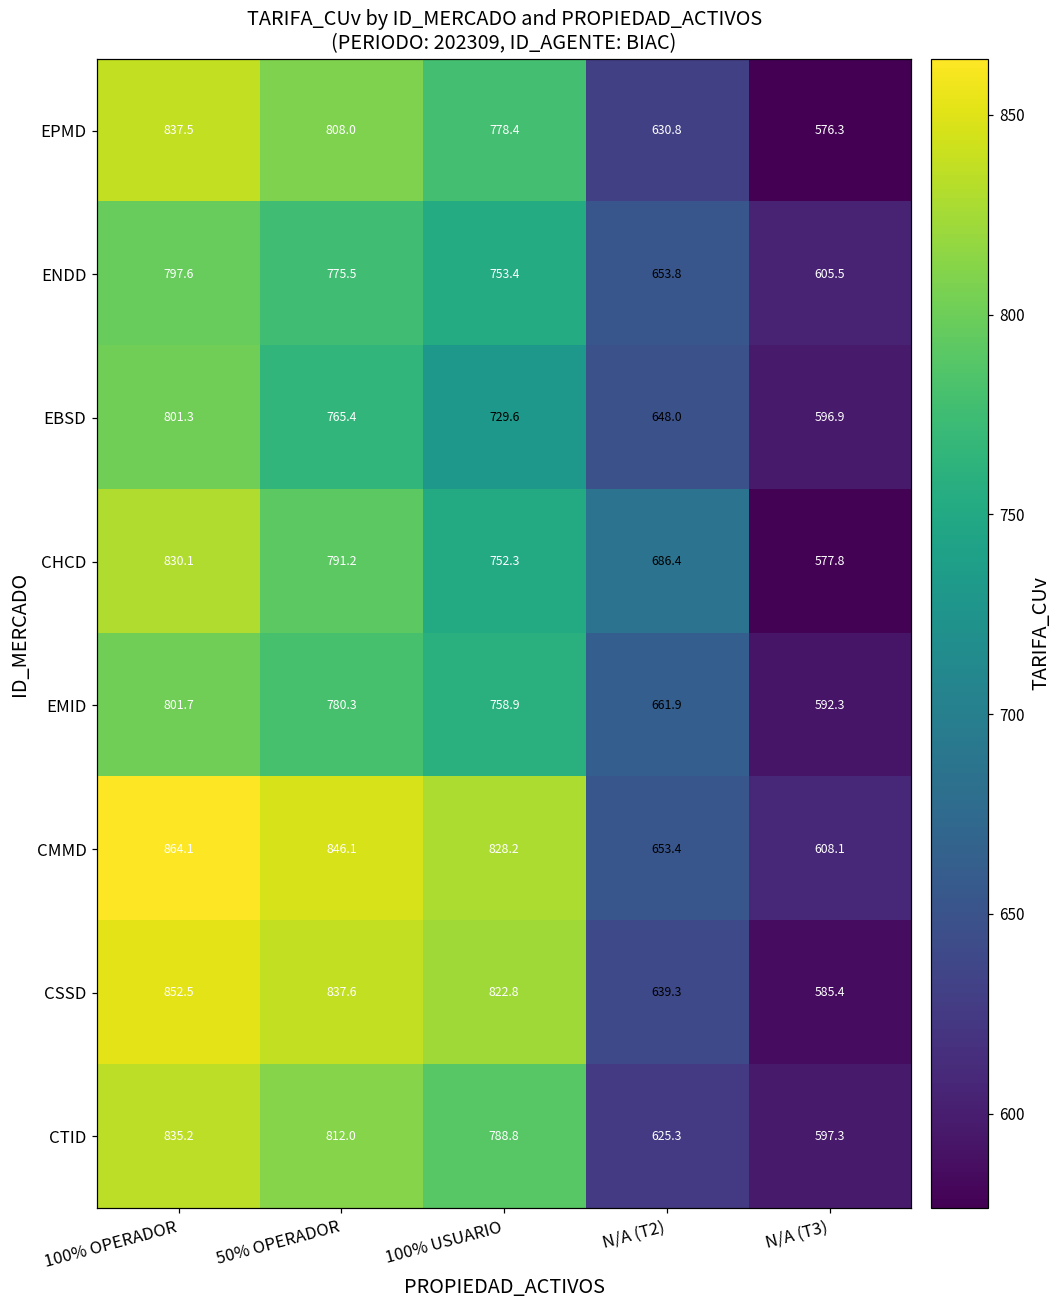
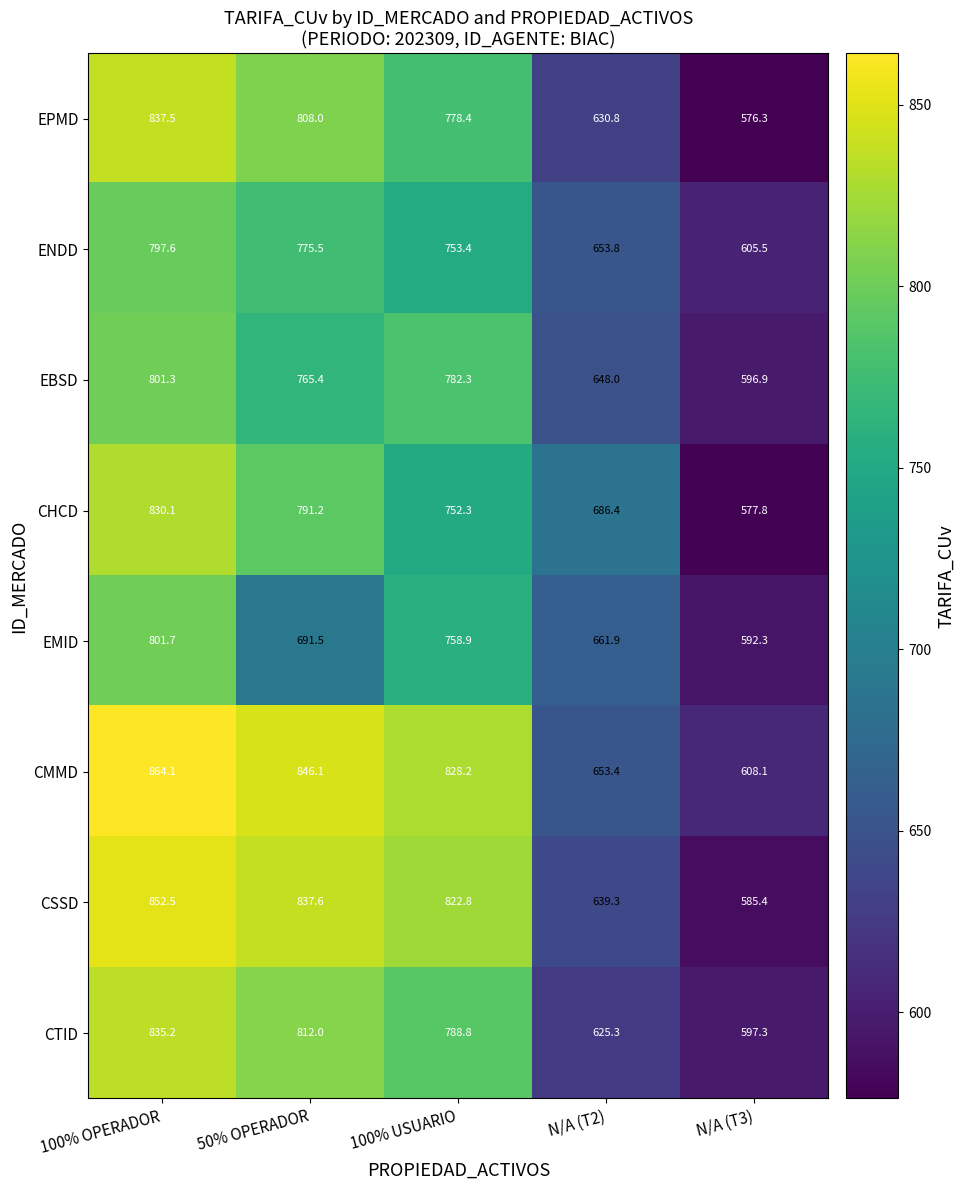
  {
    "EPMD": {
      "100% OPERADOR": 837.5,
      "50% OPERADOR": 808.0,
      "100% USUARIO": 778.4,
      "N/A (T2)": 630.8,
      "N/A (T3)": 576.3
    },
    "ENDD": {
      "100% OPERADOR": 797.6,
      "50% OPERADOR": 775.5,
      "100% USUARIO": 753.4,
      "N/A (T2)": 653.8,
      "N/A (T3)": 605.5
    },
    "EBSD": {
      "100% OPERADOR": 801.3,
      "50% OPERADOR": 765.4,
-     "100% USUARIO": 729.6,
+     "100% USUARIO": 782.3,
      "N/A (T2)": 648.0,
      "N/A (T3)": 596.9
    },
    "CHCD": {
      "100% OPERADOR": 830.1,
      "50% OPERADOR": 791.2,
      "100% USUARIO": 752.3,
      "N/A (T2)": 686.4,
      "N/A (T3)": 577.8
    },
    "EMID": {
      "100% OPERADOR": 801.7,
-     "50% OPERADOR": 780.3,
+     "50% OPERADOR": 691.5,
      "100% USUARIO": 758.9,
      "N/A (T2)": 661.9,
      "N/A (T3)": 592.3
    },
    "CMMD": {
      "100% OPERADOR": 864.1,
      "50% OPERADOR": 846.1,
      "100% USUARIO": 828.2,
      "N/A (T2)": 653.4,
      "N/A (T3)": 608.1
    },
    "CSSD": {
      "100% OPERADOR": 852.5,
      "50% OPERADOR": 837.6,
      "100% USUARIO": 822.8,
      "N/A (T2)": 639.3,
      "N/A (T3)": 585.4
    },
    "CTID": {
      "100% OPERADOR": 835.2,
      "50% OPERADOR": 812.0,
      "100% USUARIO": 788.8,
      "N/A (T2)": 625.3,
      "N/A (T3)": 597.3
    }
  }
